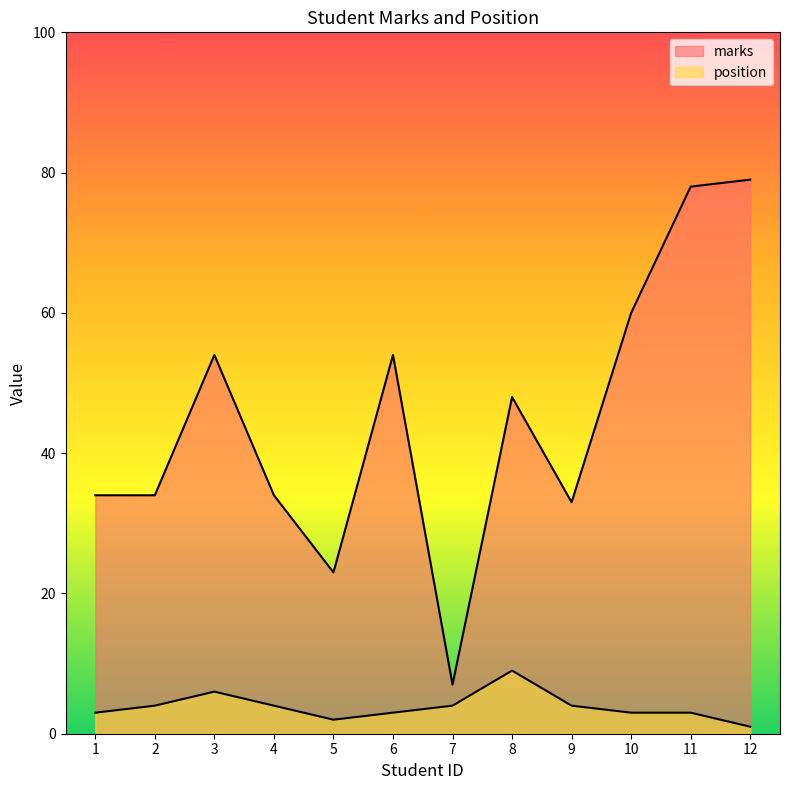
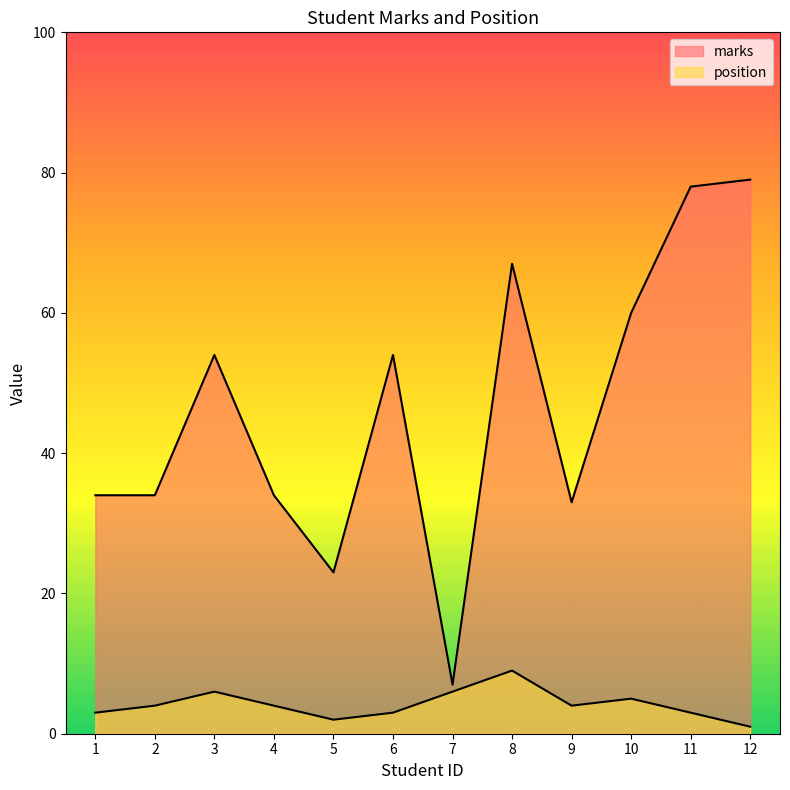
  {
    "marks": {
      "1": 34,
      "2": 34,
      "3": 54,
      "4": 34,
      "5": 23,
      "6": 54,
      "7": 7,
-     "8": 48,
+     "8": 67,
      "9": 33,
      "10": 60,
      "11": 78,
      "12": 79
    },
    "position": {
      "1": 3,
      "2": 4,
      "3": 6,
      "4": 4,
      "5": 2,
      "6": 3,
-     "7": 4,
+     "7": 6,
      "8": 9,
      "9": 4,
-     "10": 3,
+     "10": 5,
      "11": 3,
      "12": 1
    }
  }
